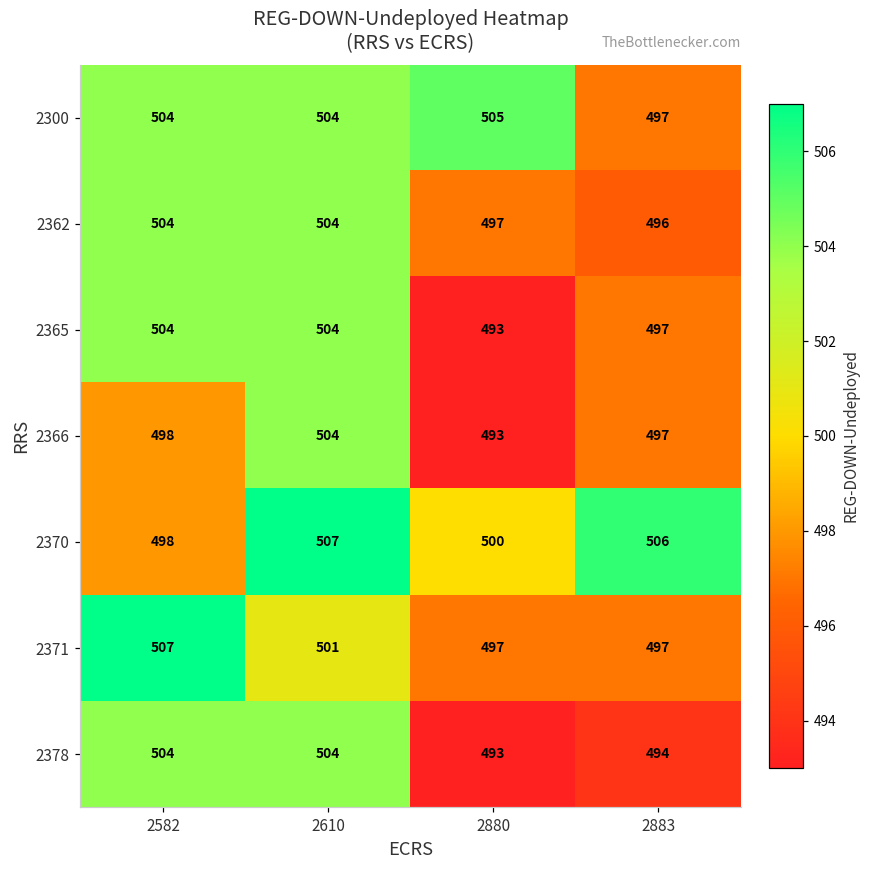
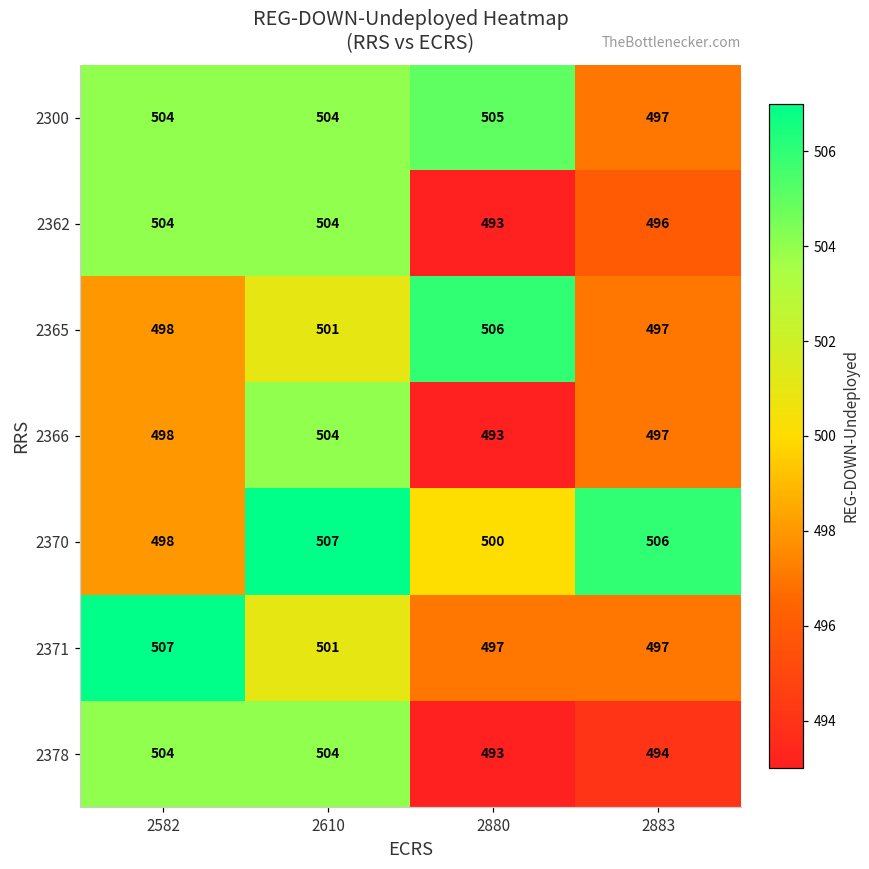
  {
    "2300": {
      "2582": 504,
      "2610": 504,
      "2880": 505,
      "2883": 497
    },
    "2362": {
      "2582": 504,
      "2610": 504,
-     "2880": 497,
+     "2880": 493,
      "2883": 496
    },
    "2365": {
-     "2582": 504,
-     "2610": 504,
-     "2880": 493,
+     "2582": 498,
+     "2610": 501,
+     "2880": 506,
      "2883": 497
    },
    "2366": {
      "2582": 498,
      "2610": 504,
      "2880": 493,
      "2883": 497
    },
    "2370": {
      "2582": 498,
      "2610": 507,
      "2880": 500,
      "2883": 506
    },
    "2371": {
      "2582": 507,
      "2610": 501,
      "2880": 497,
      "2883": 497
    },
    "2378": {
      "2582": 504,
      "2610": 504,
      "2880": 493,
      "2883": 494
    }
  }
